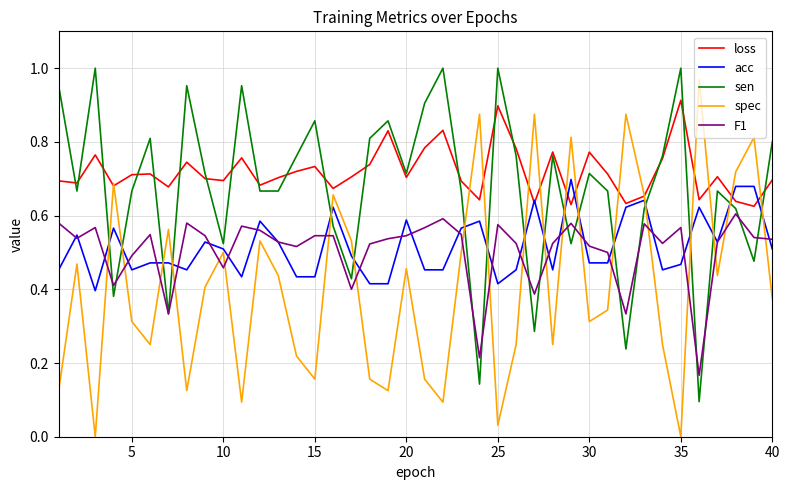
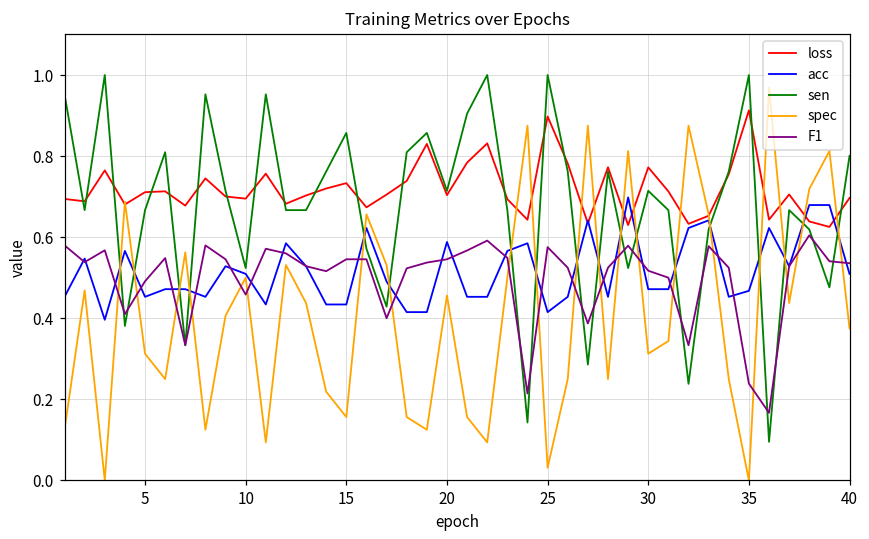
  {
    "loss": {
      "5": 0.71,
      "10": 0.70,
      "15": 0.73,
      "20": 0.70,
      "25": 0.90,
      "30": 0.77,
      "35": 0.91,
      "40": 0.70
    },
    "acc": {
      "5": 0.45,
      "10": 0.51,
      "15": 0.43,
      "20": 0.59,
      "25": 0.42,
      "30": 0.47,
      "35": 0.47,
      "40": 0.51
    },
    "sen": {
      "5": 0.67,
      "10": 0.52,
      "15": 0.86,
      "20": 0.71,
      "25": 1.00,
      "30": 0.71,
      "35": 1.00,
      "40": 0.80
    },
    "spec": {
      "5": 0.31,
      "10": 0.50,
      "15": 0.16,
      "20": 0.46,
      "25": 0.03,
      "30": 0.31,
      "35": 0.00,
      "40": 0.38
    },
    "F1": {
      "5": 0.49,
      "10": 0.46,
      "15": 0.55,
      "20": 0.55,
      "25": 0.58,
      "30": 0.52,
-     "35": 0.57,
+     "35": 0.24,
      "40": 0.54
    }
  }
